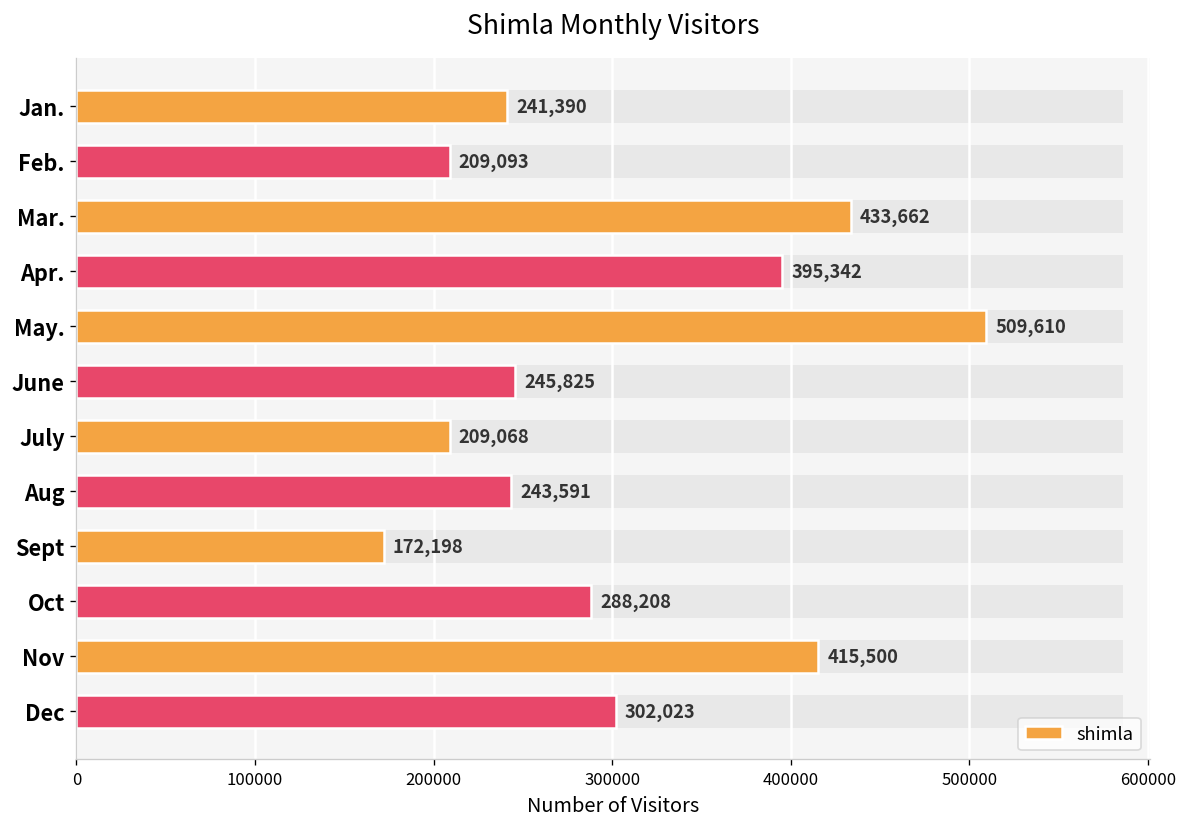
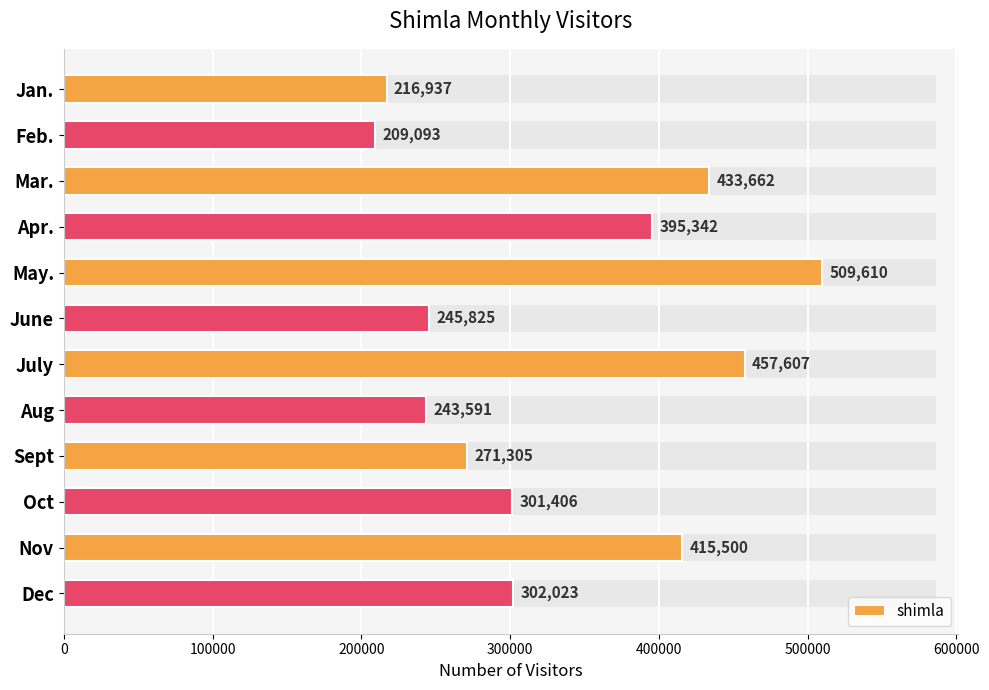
  {
    "shimla": {
-     "Jan.": "241,390",
-     "July": "209,068",
-     "Sept": "172,198",
-     "Oct": "288,208"
+     "Jan.": "216,937",
+     "July": "457,607",
+     "Sept": "271,305",
+     "Oct": "301,406"
    }
  }
